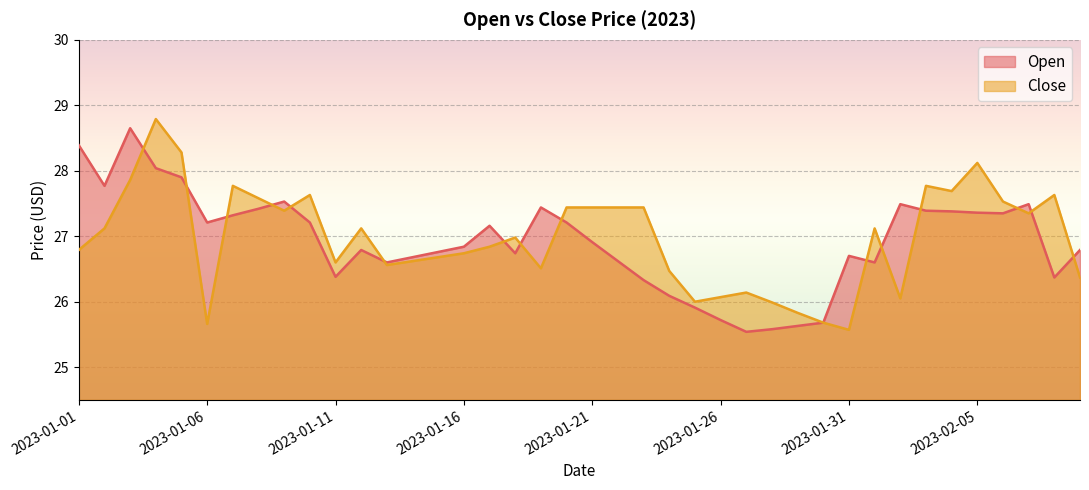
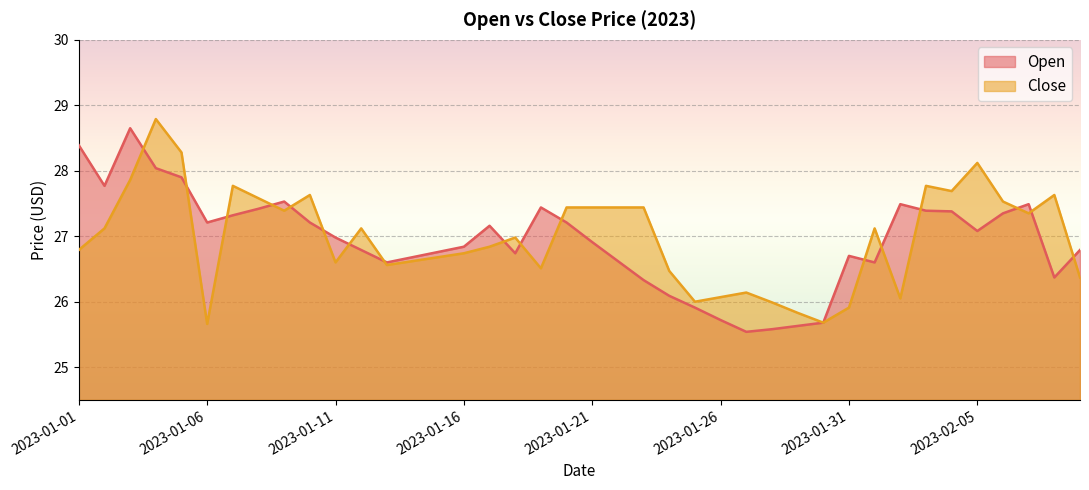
  {
    "Open": {
      "2023-01-01": 28.4,
      "2023-01-06": 27.2,
-     "2023-01-11": 26.4,
+     "2023-01-11": 27.0,
      "2023-01-16": 26.8,
      "2023-01-21": 26.9,
      "2023-01-26": 25.7,
      "2023-01-31": 26.7,
-     "2023-02-05": 27.4
+     "2023-02-05": 27.1
    },
    "Close": {
      "2023-01-01": 26.8,
      "2023-01-06": 25.7,
      "2023-01-11": 26.6,
      "2023-01-16": 26.7,
      "2023-01-21": 27.4,
      "2023-01-26": 26.1,
-     "2023-01-31": 25.6,
+     "2023-01-31": 25.9,
      "2023-02-05": 28.1
    }
  }
